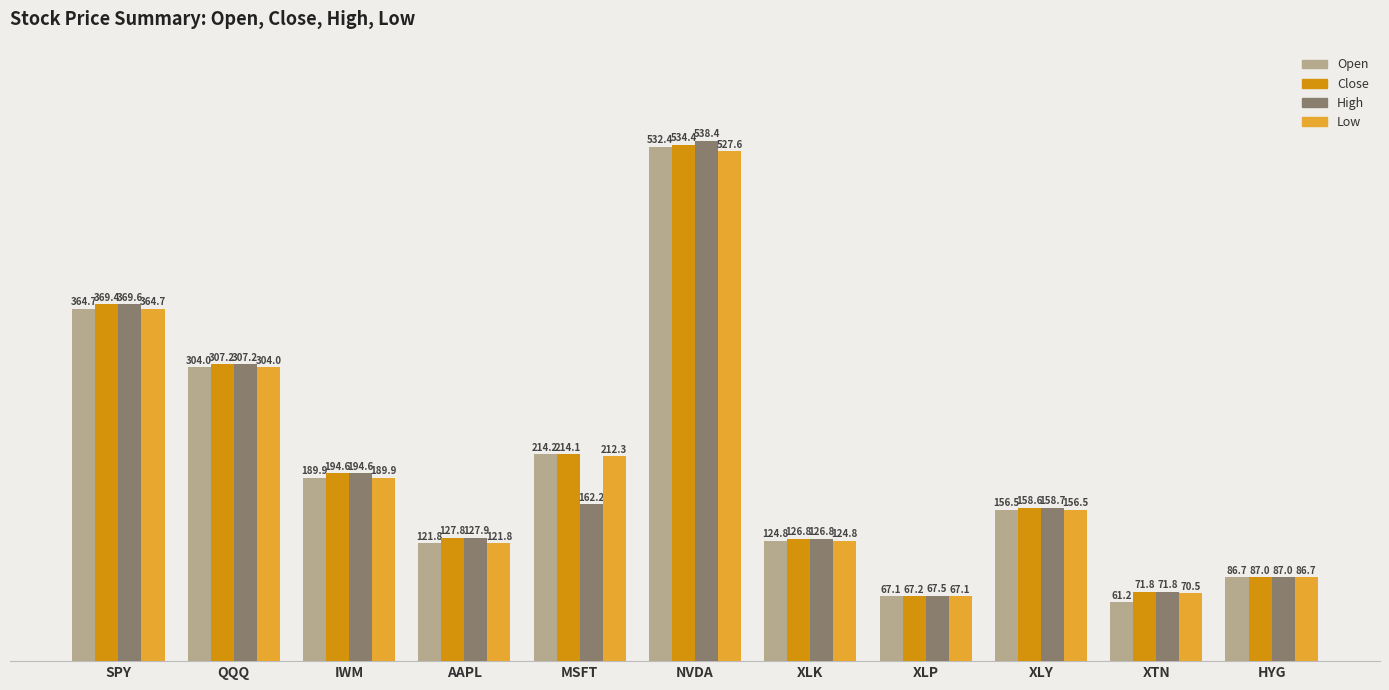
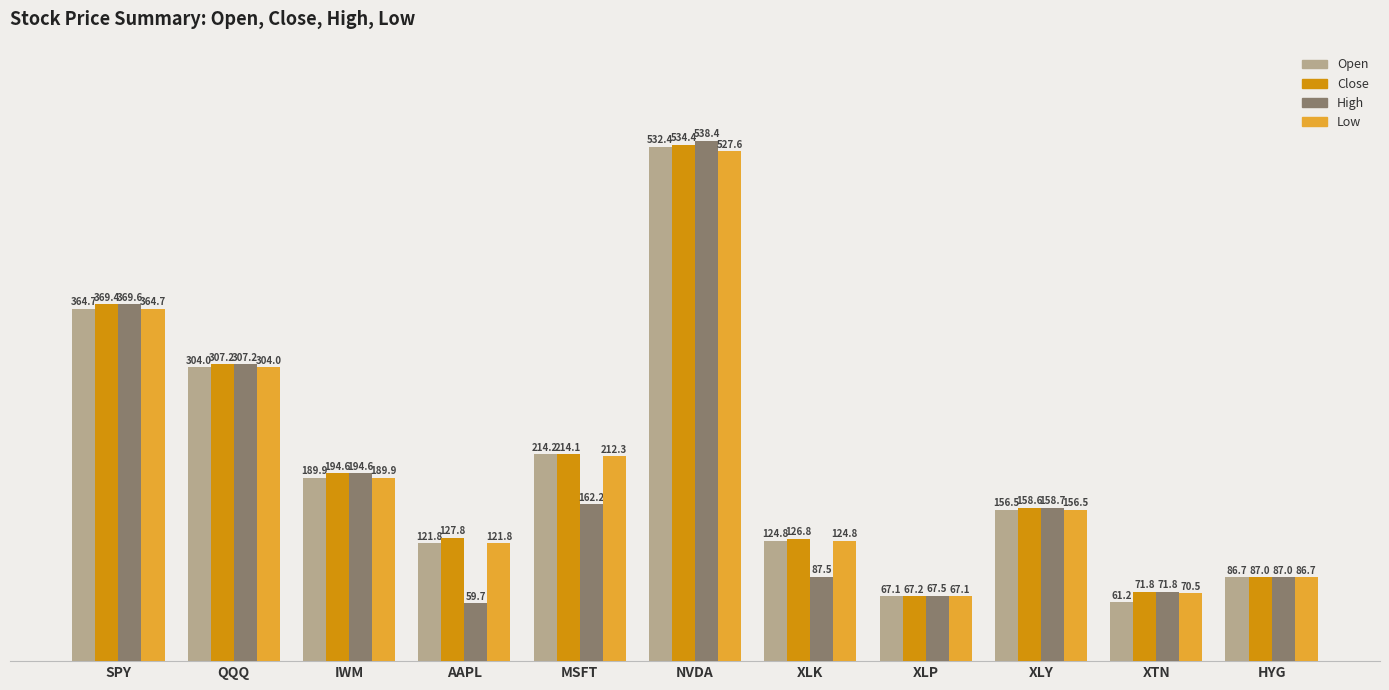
  {
    "Open": {
      "SPY": 364.7,
      "QQQ": 304.0,
      "IWM": 189.9,
      "AAPL": 121.8,
      "MSFT": 214.2,
      "NVDA": 532.4,
      "XLK": 124.8,
      "XLP": 67.1,
      "XLY": 156.5,
      "XTN": 61.2,
      "HYG": 86.7
    },
    "High": {
      "SPY": 369.6,
      "QQQ": 307.2,
      "IWM": 194.6,
-     "AAPL": 127.9,
+     "AAPL": 59.7,
      "MSFT": 162.2,
      "NVDA": 538.4,
-     "XLK": 126.8,
+     "XLK": 87.5,
      "XLP": 67.5,
      "XLY": 158.7,
      "XTN": 71.8,
      "HYG": 87.0
    }
  }
